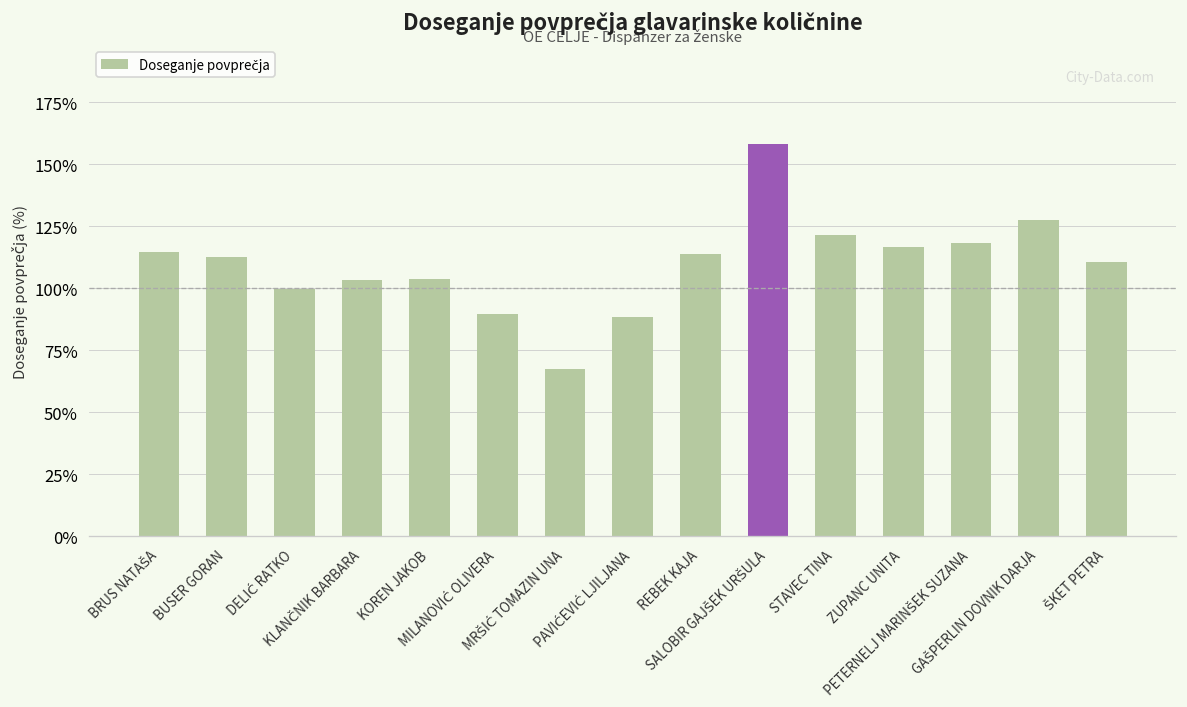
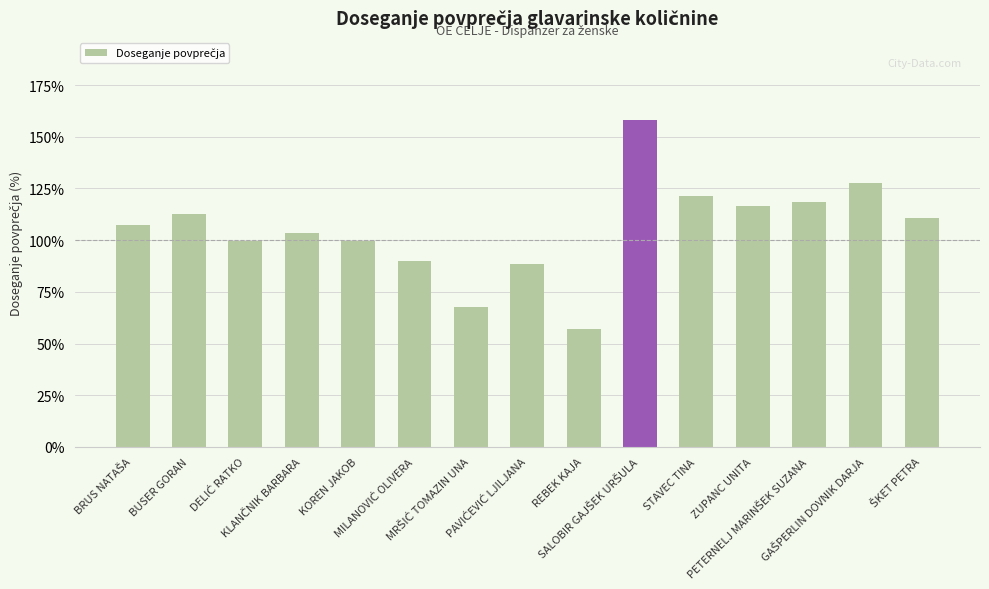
  {
-   "BRUS NATAŠA": "115%",
+   "BRUS NATAŠA": "107%",
    "BUSER GORAN": "113%",
    "DELIĆ RATKO": "100%",
    "KLANČNIK BARBARA": "103%",
-   "KOREN JAKOB": "104%",
+   "KOREN JAKOB": "100%",
    "MILANOVIĆ OLIVERA": "90%",
    "MRŠIĆ TOMAZIN UNA": "68%",
    "PAVIĆEVIĆ LJILJANA": "88%",
-   "REBEK KAJA": "114%",
+   "REBEK KAJA": "57%",
    "SALOBIR GAJŠEK URŠULA": "158%",
    "STAVEC TINA": "122%",
    "ZUPANC UNITA": "117%",
    "PETERNELJ MARINŠEK SUZANA": "118%",
    "GAŠPERLIN DOVNIK DARJA": "128%",
    "ŠKET PETRA": "111%"
  }
